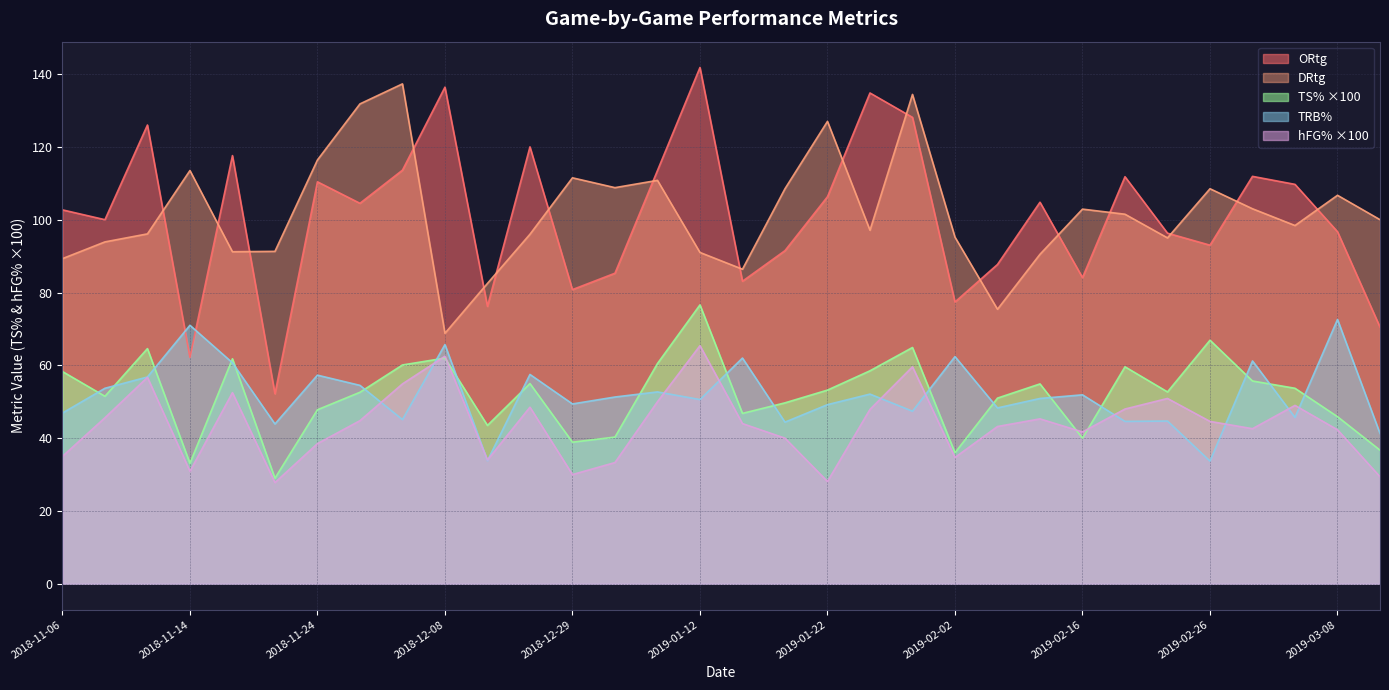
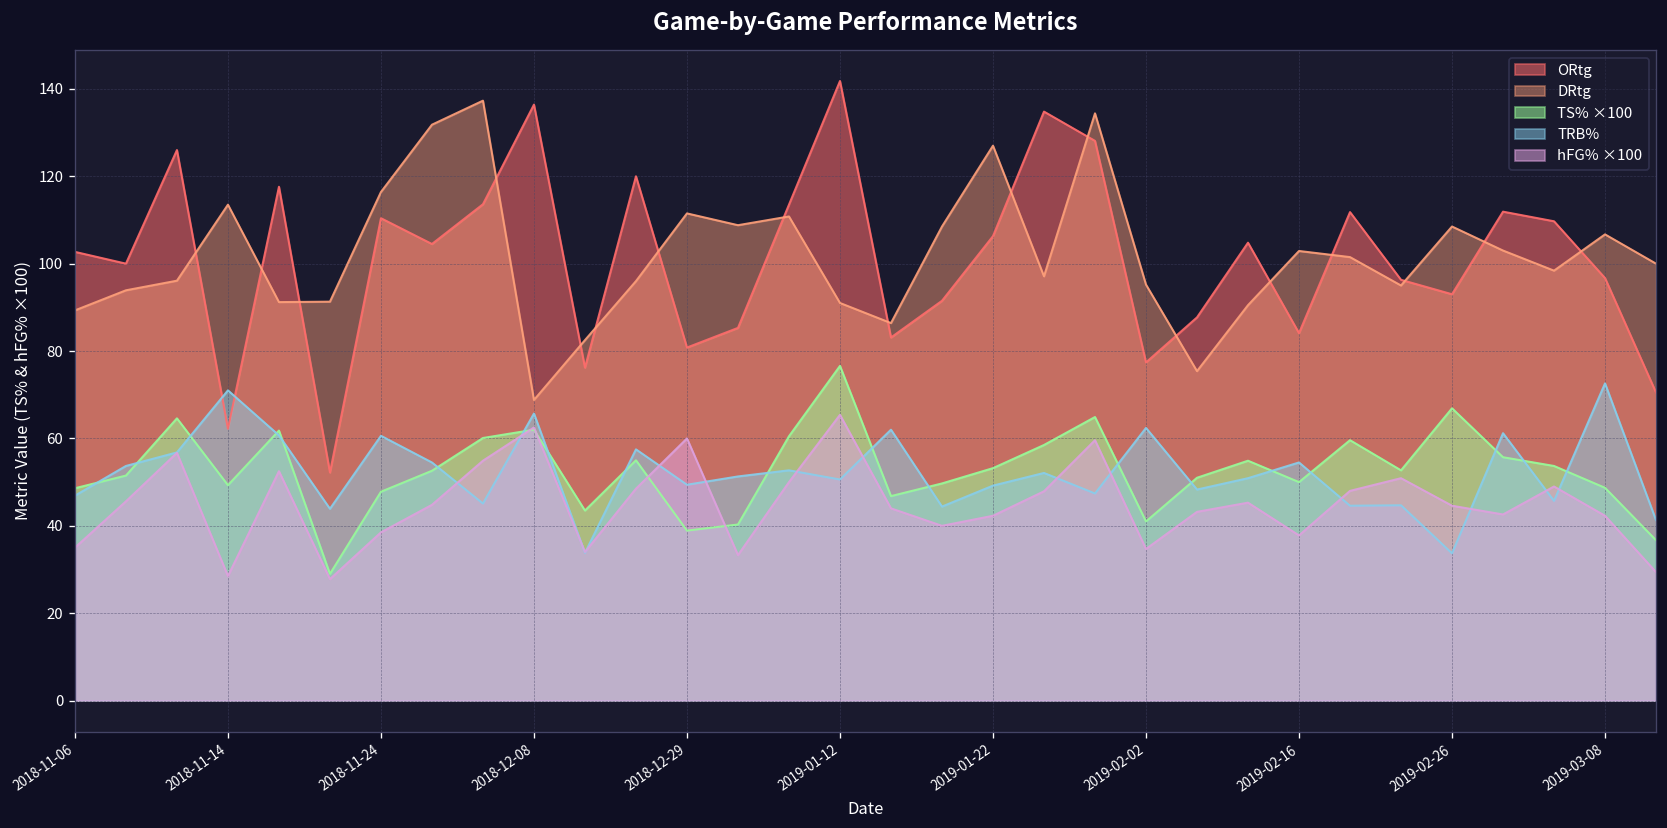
  {
    "TS% ×100": {
-     "2018-11-06": 58,
-     "2018-11-14": 33,
+     "2018-11-06": 49,
+     "2018-11-14": 49,
      "2018-11-24": 48,
      "2018-12-29": 39,
      "2019-01-12": 77,
      "2019-01-22": 53,
-     "2019-02-02": 36,
-     "2019-02-16": 40,
+     "2019-02-02": 41,
+     "2019-02-16": 50,
      "2019-02-26": 67,
-     "2019-03-08": 46
+     "2019-03-08": 49
    },
    "TRB%": {
      "2018-11-06": 47,
      "2018-11-14": 71,
-     "2018-11-24": 57,
+     "2018-11-24": 61,
      "2018-12-08": 66,
      "2018-12-29": 49,
      "2019-01-12": 51,
      "2019-01-22": 49,
      "2019-02-02": 62,
-     "2019-02-16": 52,
+     "2019-02-16": 55,
      "2019-02-26": 34,
      "2019-03-08": 73
    },
    "hFG% ×100": {
      "2018-11-06": 35,
-     "2018-11-14": 31,
+     "2018-11-14": 28,
      "2018-11-24": 39,
-     "2018-12-29": 30,
+     "2018-12-29": 60,
      "2019-01-12": 65,
-     "2019-01-22": 28,
+     "2019-01-22": 42,
      "2019-02-02": 35,
-     "2019-02-16": 42,
+     "2019-02-16": 38,
      "2019-02-26": 45,
      "2019-03-08": 42
    }
  }
